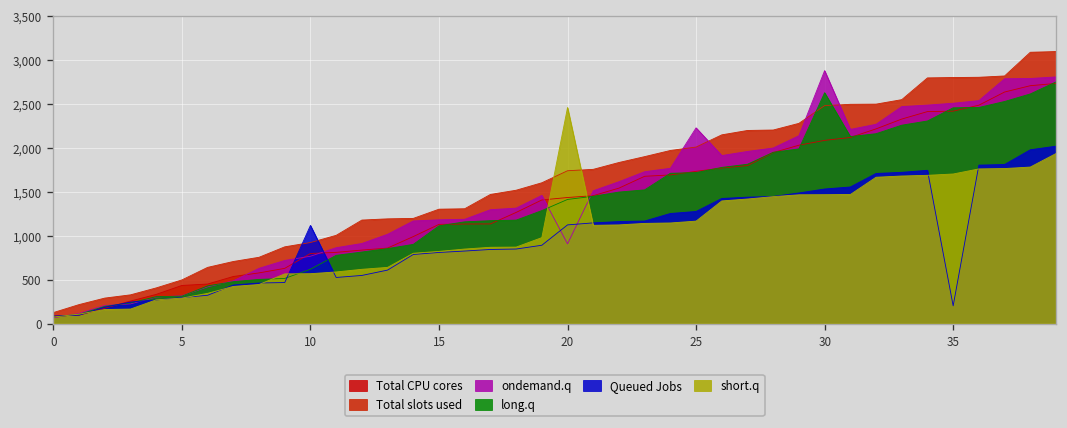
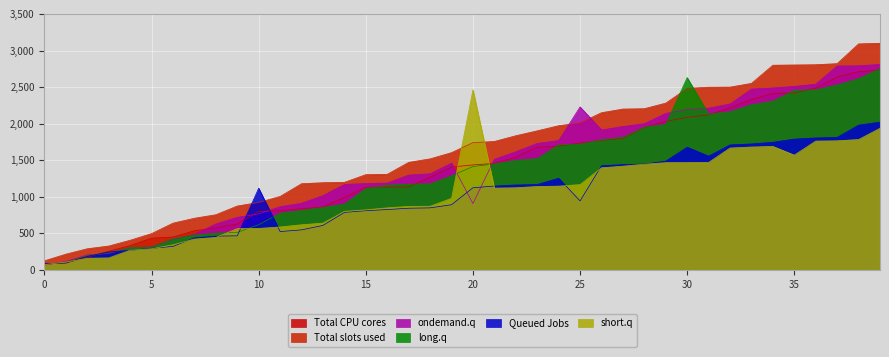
  {
    "ondemand.q": {
      "15": "1,200",
      "20": "900",
      "25": "2,200",
-     "30": "2,900",
+     "30": "2,200",
      "35": "2,500"
    },
    "long.q": {
      "10": "600",
      "30": "2,600",
      "35": "2,500"
    },
    "Queued Jobs": {
      "10": "1,100",
      "20": "1,100",
-     "25": "1,300",
-     "30": "1,500",
-     "35": "200"
+     "25": "900",
+     "30": "1,700",
+     "35": "1,800"
    },
    "short.q": {
      "10": "600",
      "20": "2,500",
      "25": "1,200",
      "30": "1,500",
-     "35": "1,700"
+     "35": "1,600"
    }
  }
